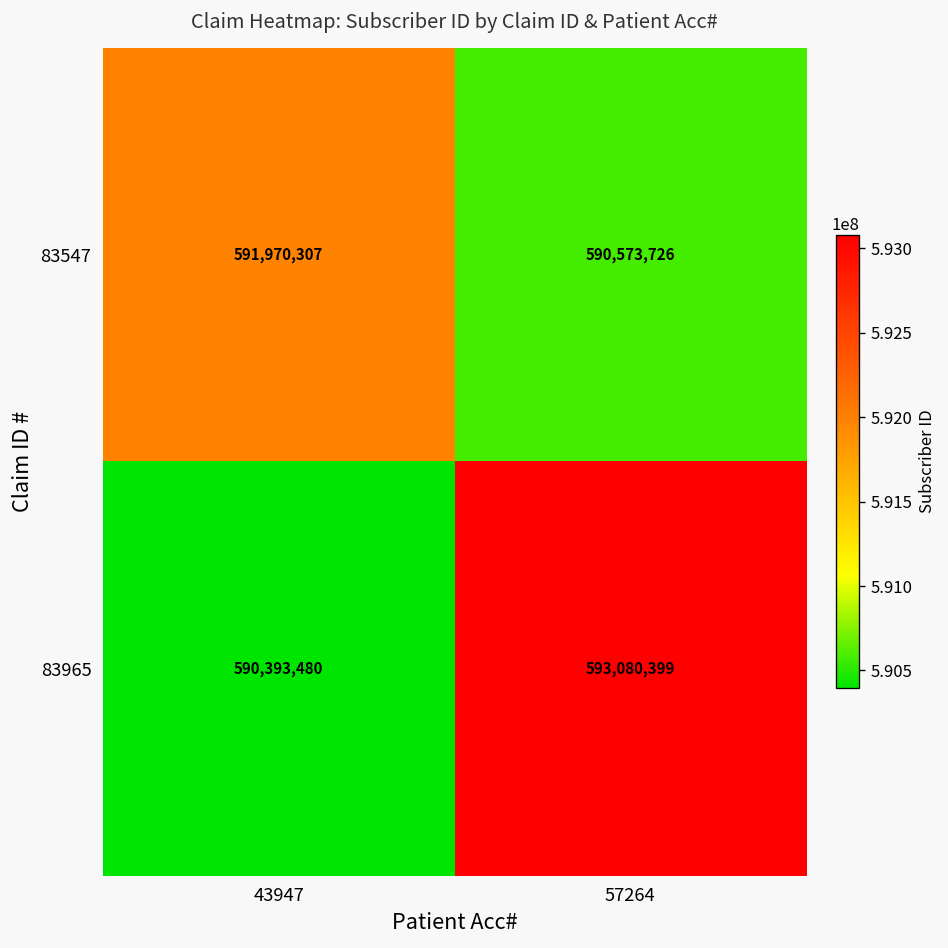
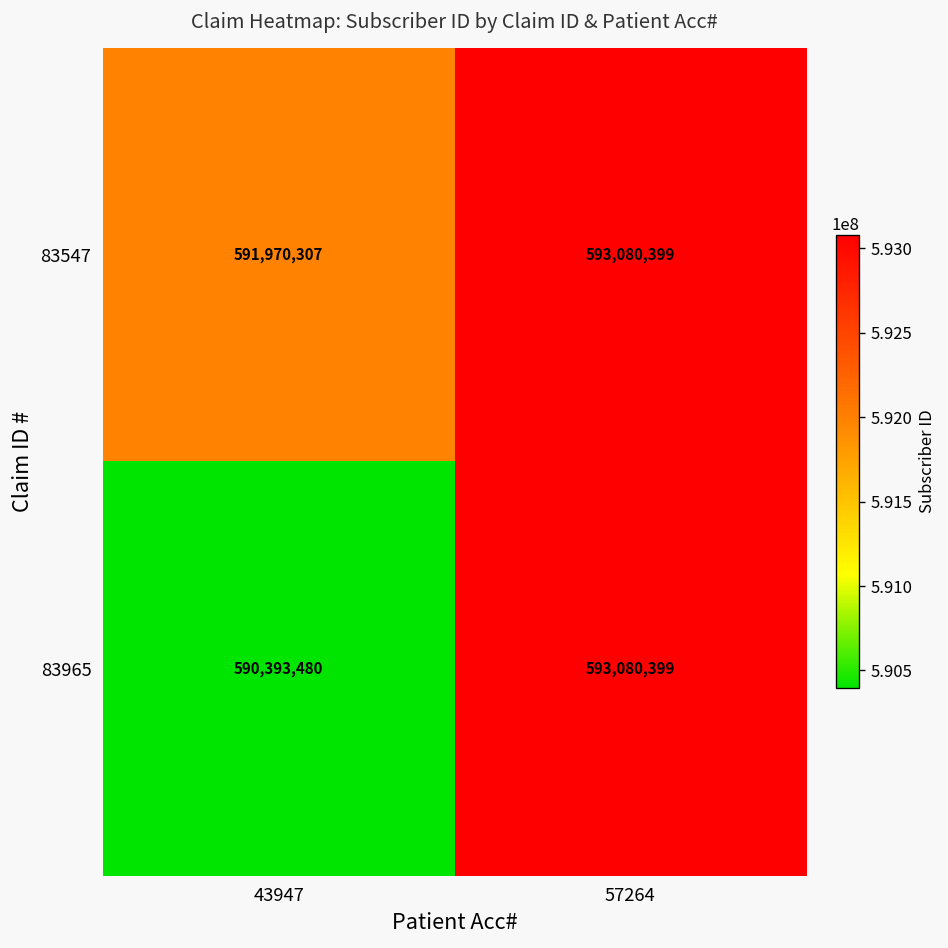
  {
    "83547": {
      "43947": "591,970,307",
-     "57264": "590,573,726"
+     "57264": "593,080,399"
    },
    "83965": {
      "43947": "590,393,480",
      "57264": "593,080,399"
    }
  }
